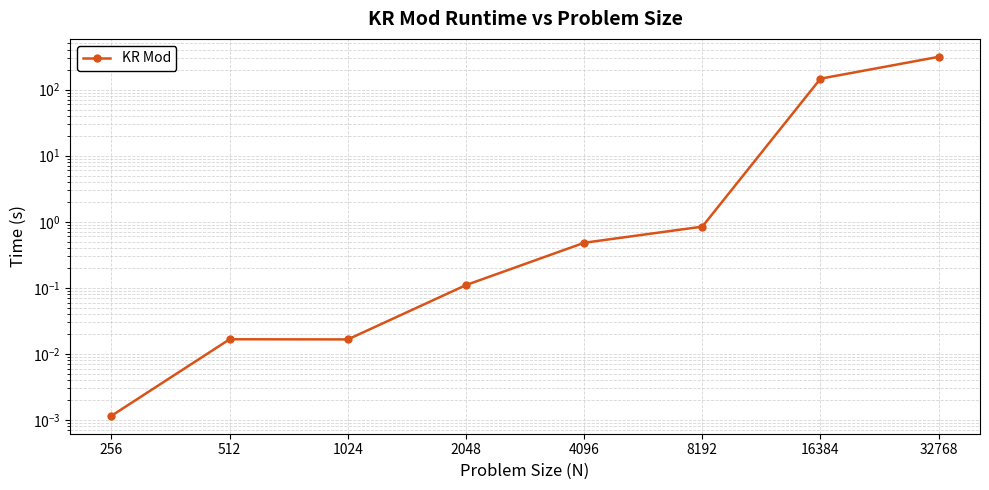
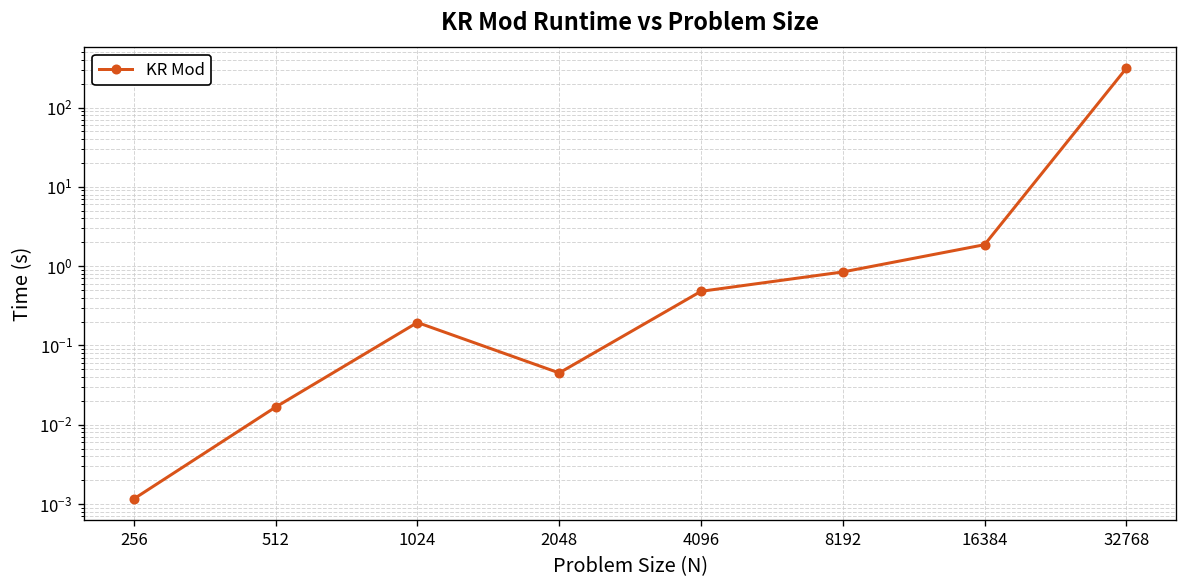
  {
    "256": 0.0012,
    "512": 0.017,
-   "1024": 0.017,
-   "2048": 0.11,
+   "1024": 0.19,
+   "2048": 0.04,
    "4096": 0.5,
    "8192": 0.8,
-   "16384": 150,
+   "16384": 1.9,
    "32768": 300
  }
